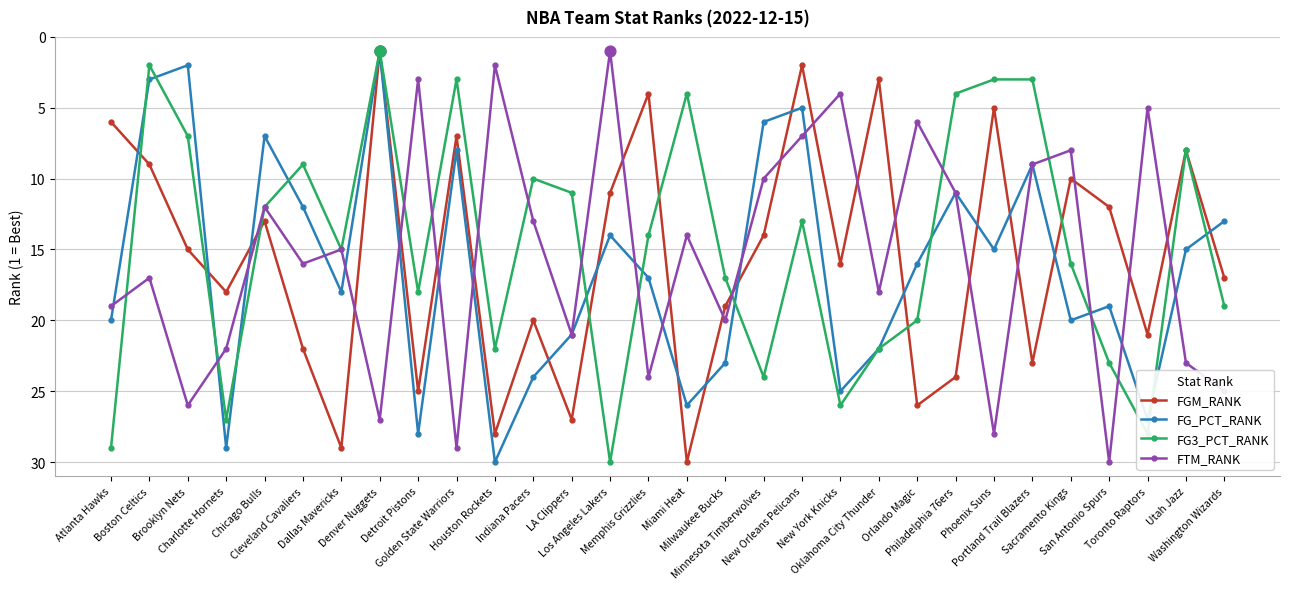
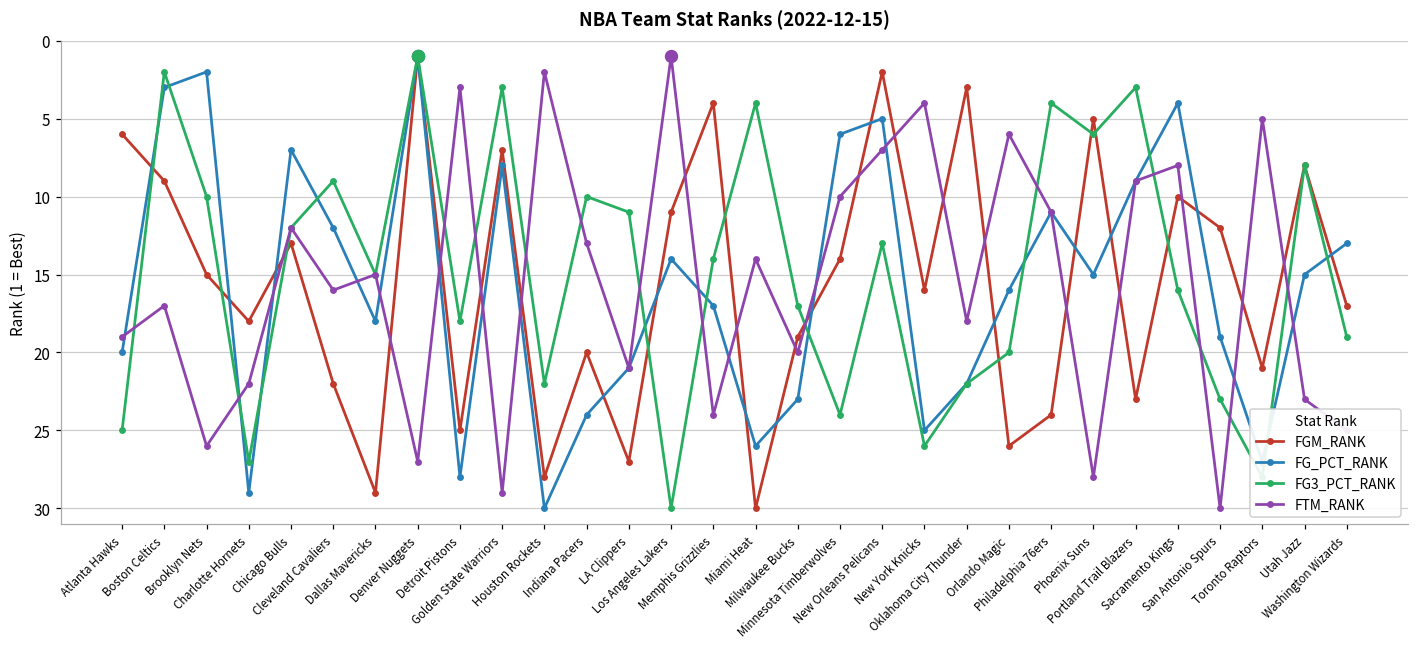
  {
    "FG_PCT_RANK": {
      "Atlanta Hawks": 20,
      "Boston Celtics": 3,
      "Brooklyn Nets": 2,
      "Charlotte Hornets": 29,
      "Chicago Bulls": 7,
      "Cleveland Cavaliers": 12,
      "Dallas Mavericks": 18,
      "Detroit Pistons": 28,
      "Golden State Warriors": 8,
      "Houston Rockets": 30,
      "Indiana Pacers": 24,
      "Los Angeles Lakers": 14,
      "Memphis Grizzlies": 17,
      "Miami Heat": 26,
      "Milwaukee Bucks": 23,
      "Minnesota Timberwolves": 6,
      "New Orleans Pelicans": 5,
      "New York Knicks": 25,
      "Orlando Magic": 16,
      "Phoenix Suns": 15,
-     "Sacramento Kings": 20,
+     "Sacramento Kings": 4,
      "San Antonio Spurs": 19,
      "Utah Jazz": 15,
      "Washington Wizards": 13
    },
    "FG3_PCT_RANK": {
-     "Atlanta Hawks": 29,
+     "Atlanta Hawks": 25,
      "Boston Celtics": 2,
-     "Brooklyn Nets": 7,
+     "Brooklyn Nets": 10,
      "Charlotte Hornets": 27,
      "Cleveland Cavaliers": 9,
      "Detroit Pistons": 18,
      "Golden State Warriors": 3,
      "Houston Rockets": 22,
      "Indiana Pacers": 10,
      "LA Clippers": 11,
      "Los Angeles Lakers": 30,
      "Memphis Grizzlies": 14,
      "Miami Heat": 4,
      "Milwaukee Bucks": 17,
      "Minnesota Timberwolves": 24,
      "New Orleans Pelicans": 13,
      "New York Knicks": 26,
      "Orlando Magic": 20,
      "Philadelphia 76ers": 4,
-     "Phoenix Suns": 3,
+     "Phoenix Suns": 6,
      "Portland Trail Blazers": 3,
      "Sacramento Kings": 16,
      "San Antonio Spurs": 23,
      "Washington Wizards": 19
    }
  }
